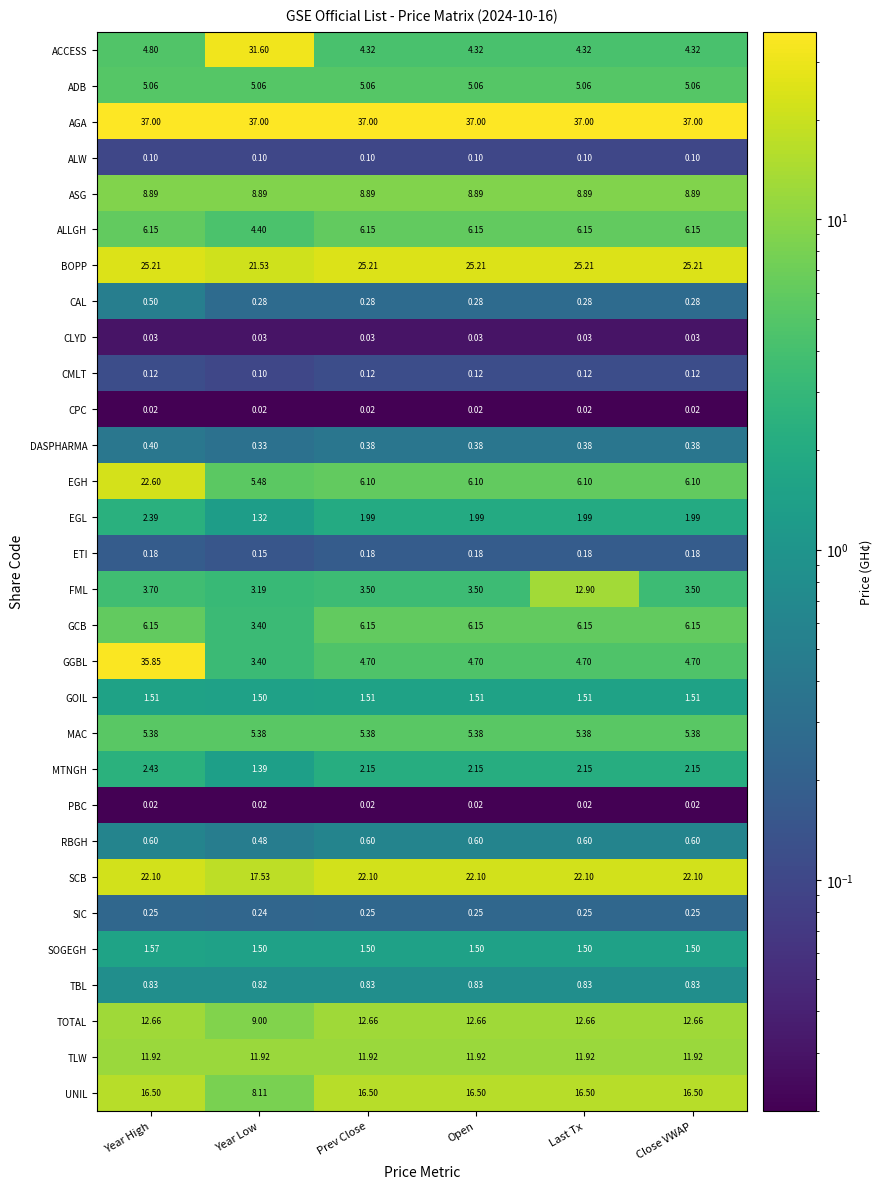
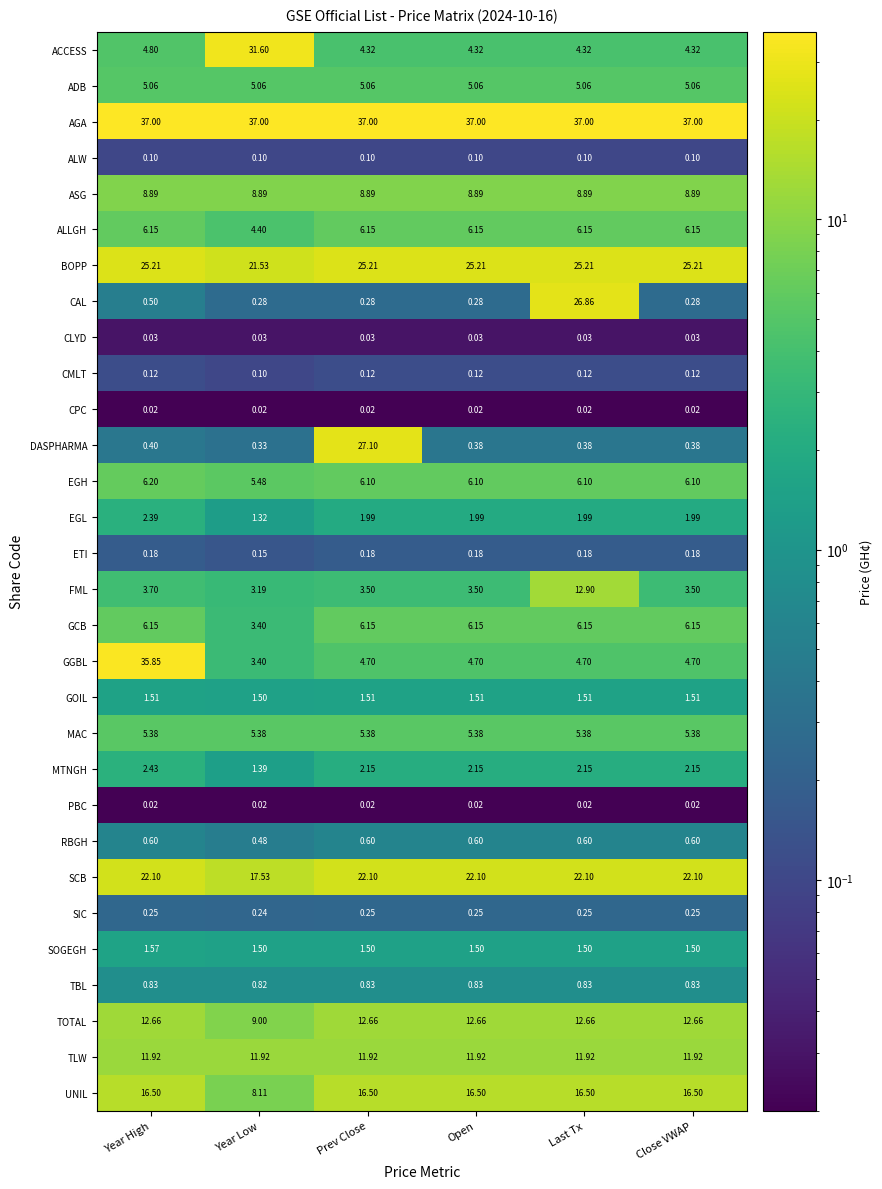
  {
    "ACCESS": {
      "Year High": 4.80,
      "Year Low": 31.60,
      "Prev Close": 4.32,
      "Open": 4.32,
      "Last Tx": 4.32,
      "Close VWAP": 4.32
    },
    "ADB": {
      "Year High": 5.06,
      "Year Low": 5.06,
      "Prev Close": 5.06,
      "Open": 5.06,
      "Last Tx": 5.06,
      "Close VWAP": 5.06
    },
    "AGA": {
      "Year High": 37.00,
      "Year Low": 37.00,
      "Prev Close": 37.00,
      "Open": 37.00,
      "Last Tx": 37.00,
      "Close VWAP": 37.00
    },
    "ALW": {
      "Year High": 0.10,
      "Year Low": 0.10,
      "Prev Close": 0.10,
      "Open": 0.10,
      "Last Tx": 0.10,
      "Close VWAP": 0.10
    },
    "ASG": {
      "Year High": 8.89,
      "Year Low": 8.89,
      "Prev Close": 8.89,
      "Open": 8.89,
      "Last Tx": 8.89,
      "Close VWAP": 8.89
    },
    "ALLGH": {
      "Year High": 6.15,
      "Year Low": 4.40,
      "Prev Close": 6.15,
      "Open": 6.15,
      "Last Tx": 6.15,
      "Close VWAP": 6.15
    },
    "BOPP": {
      "Year High": 25.21,
      "Year Low": 21.53,
      "Prev Close": 25.21,
      "Open": 25.21,
      "Last Tx": 25.21,
      "Close VWAP": 25.21
    },
    "CAL": {
      "Year High": 0.50,
      "Year Low": 0.28,
      "Prev Close": 0.28,
      "Open": 0.28,
-     "Last Tx": 0.28,
+     "Last Tx": 26.86,
      "Close VWAP": 0.28
    },
    "CLYD": {
      "Year High": 0.03,
      "Year Low": 0.03,
      "Prev Close": 0.03,
      "Open": 0.03,
      "Last Tx": 0.03,
      "Close VWAP": 0.03
    },
    "CMLT": {
      "Year High": 0.12,
      "Year Low": 0.10,
      "Prev Close": 0.12,
      "Open": 0.12,
      "Last Tx": 0.12,
      "Close VWAP": 0.12
    },
    "CPC": {
      "Year High": 0.02,
      "Year Low": 0.02,
      "Prev Close": 0.02,
      "Open": 0.02,
      "Last Tx": 0.02,
      "Close VWAP": 0.02
    },
    "DASPHARMA": {
      "Year High": 0.40,
      "Year Low": 0.33,
-     "Prev Close": 0.38,
+     "Prev Close": 27.10,
      "Open": 0.38,
      "Last Tx": 0.38,
      "Close VWAP": 0.38
    },
    "EGH": {
-     "Year High": 22.60,
+     "Year High": 6.20,
      "Year Low": 5.48,
      "Prev Close": 6.10,
      "Open": 6.10,
      "Last Tx": 6.10,
      "Close VWAP": 6.10
    },
    "EGL": {
      "Year High": 2.39,
      "Year Low": 1.32,
      "Prev Close": 1.99,
      "Open": 1.99,
      "Last Tx": 1.99,
      "Close VWAP": 1.99
    },
    "ETI": {
      "Year High": 0.18,
      "Year Low": 0.15,
      "Prev Close": 0.18,
      "Open": 0.18,
      "Last Tx": 0.18,
      "Close VWAP": 0.18
    },
    "FML": {
      "Year High": 3.70,
      "Year Low": 3.19,
      "Prev Close": 3.50,
      "Open": 3.50,
      "Last Tx": 12.90,
      "Close VWAP": 3.50
    },
    "GCB": {
      "Year High": 6.15,
      "Year Low": 3.40,
      "Prev Close": 6.15,
      "Open": 6.15,
      "Last Tx": 6.15,
      "Close VWAP": 6.15
    },
    "GGBL": {
      "Year High": 35.85,
      "Year Low": 3.40,
      "Prev Close": 4.70,
      "Open": 4.70,
      "Last Tx": 4.70,
      "Close VWAP": 4.70
    },
    "GOIL": {
      "Year High": 1.51,
      "Year Low": 1.50,
      "Prev Close": 1.51,
      "Open": 1.51,
      "Last Tx": 1.51,
      "Close VWAP": 1.51
    },
    "MAC": {
      "Year High": 5.38,
      "Year Low": 5.38,
      "Prev Close": 5.38,
      "Open": 5.38,
      "Last Tx": 5.38,
      "Close VWAP": 5.38
    },
    "MTNGH": {
      "Year High": 2.43,
      "Year Low": 1.39,
      "Prev Close": 2.15,
      "Open": 2.15,
      "Last Tx": 2.15,
      "Close VWAP": 2.15
    },
    "PBC": {
      "Year High": 0.02,
      "Year Low": 0.02,
      "Prev Close": 0.02,
      "Open": 0.02,
      "Last Tx": 0.02,
      "Close VWAP": 0.02
    },
    "RBGH": {
      "Year High": 0.60,
      "Year Low": 0.48,
      "Prev Close": 0.60,
      "Open": 0.60,
      "Last Tx": 0.60,
      "Close VWAP": 0.60
    },
    "SCB": {
      "Year High": 22.10,
      "Year Low": 17.53,
      "Prev Close": 22.10,
      "Open": 22.10,
      "Last Tx": 22.10,
      "Close VWAP": 22.10
    },
    "SIC": {
      "Year High": 0.25,
      "Year Low": 0.24,
      "Prev Close": 0.25,
      "Open": 0.25,
      "Last Tx": 0.25,
      "Close VWAP": 0.25
    },
    "SOGEGH": {
      "Year High": 1.57,
      "Year Low": 1.50,
      "Prev Close": 1.50,
      "Open": 1.50,
      "Last Tx": 1.50,
      "Close VWAP": 1.50
    },
    "TBL": {
      "Year High": 0.83,
      "Year Low": 0.82,
      "Prev Close": 0.83,
      "Open": 0.83,
      "Last Tx": 0.83,
      "Close VWAP": 0.83
    },
    "TOTAL": {
      "Year High": 12.66,
      "Year Low": 9.00,
      "Prev Close": 12.66,
      "Open": 12.66,
      "Last Tx": 12.66,
      "Close VWAP": 12.66
    },
    "TLW": {
      "Year High": 11.92,
      "Year Low": 11.92,
      "Prev Close": 11.92,
      "Open": 11.92,
      "Last Tx": 11.92,
      "Close VWAP": 11.92
    },
    "UNIL": {
      "Year High": 16.50,
      "Year Low": 8.11,
      "Prev Close": 16.50,
      "Open": 16.50,
      "Last Tx": 16.50,
      "Close VWAP": 16.50
    }
  }
